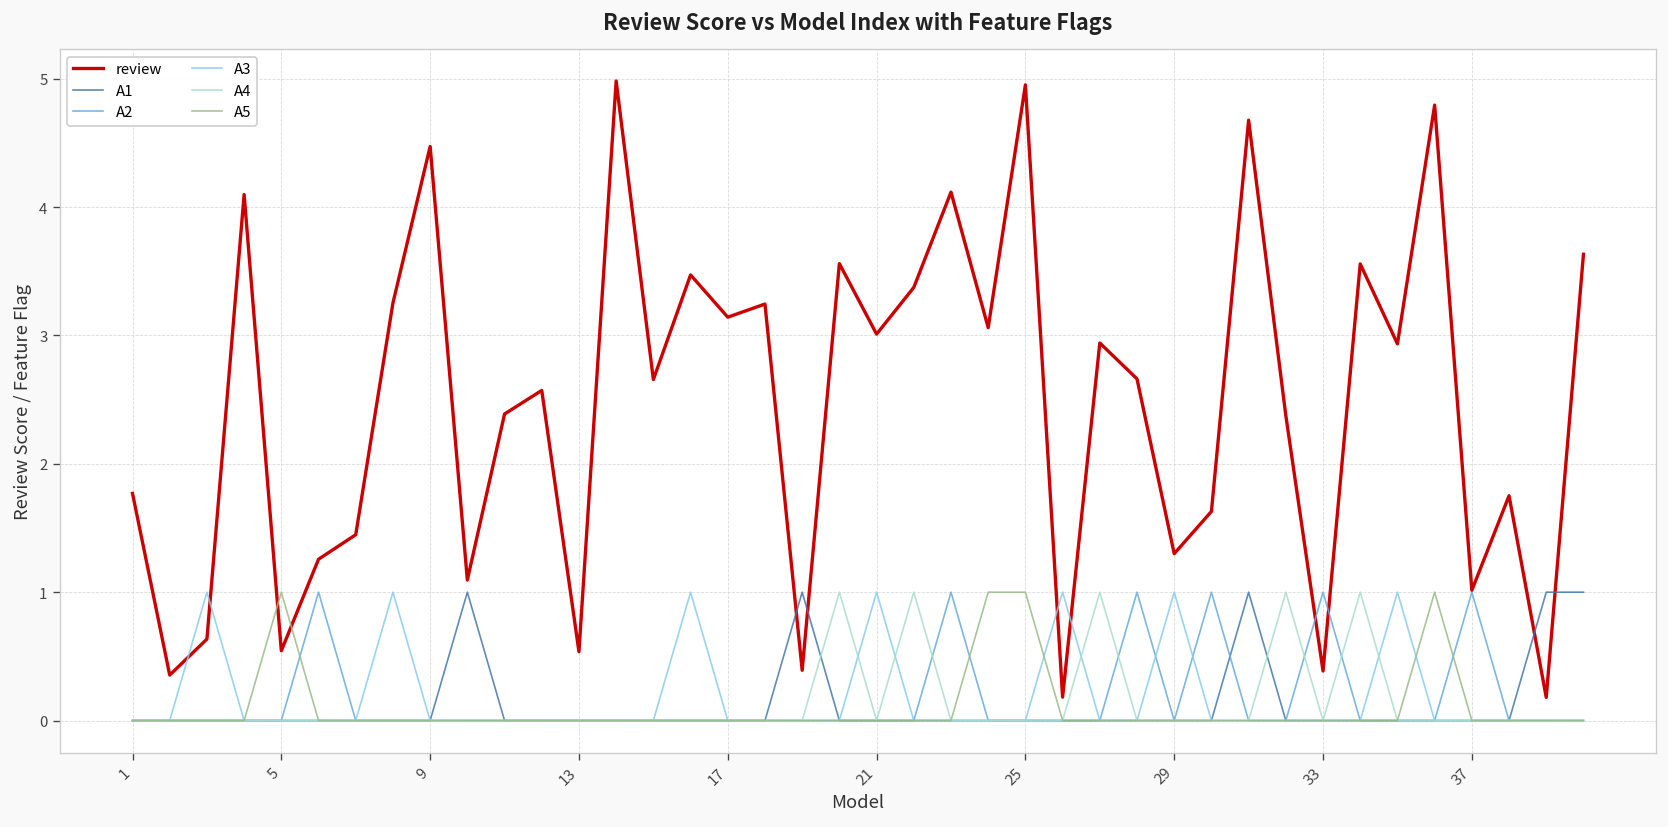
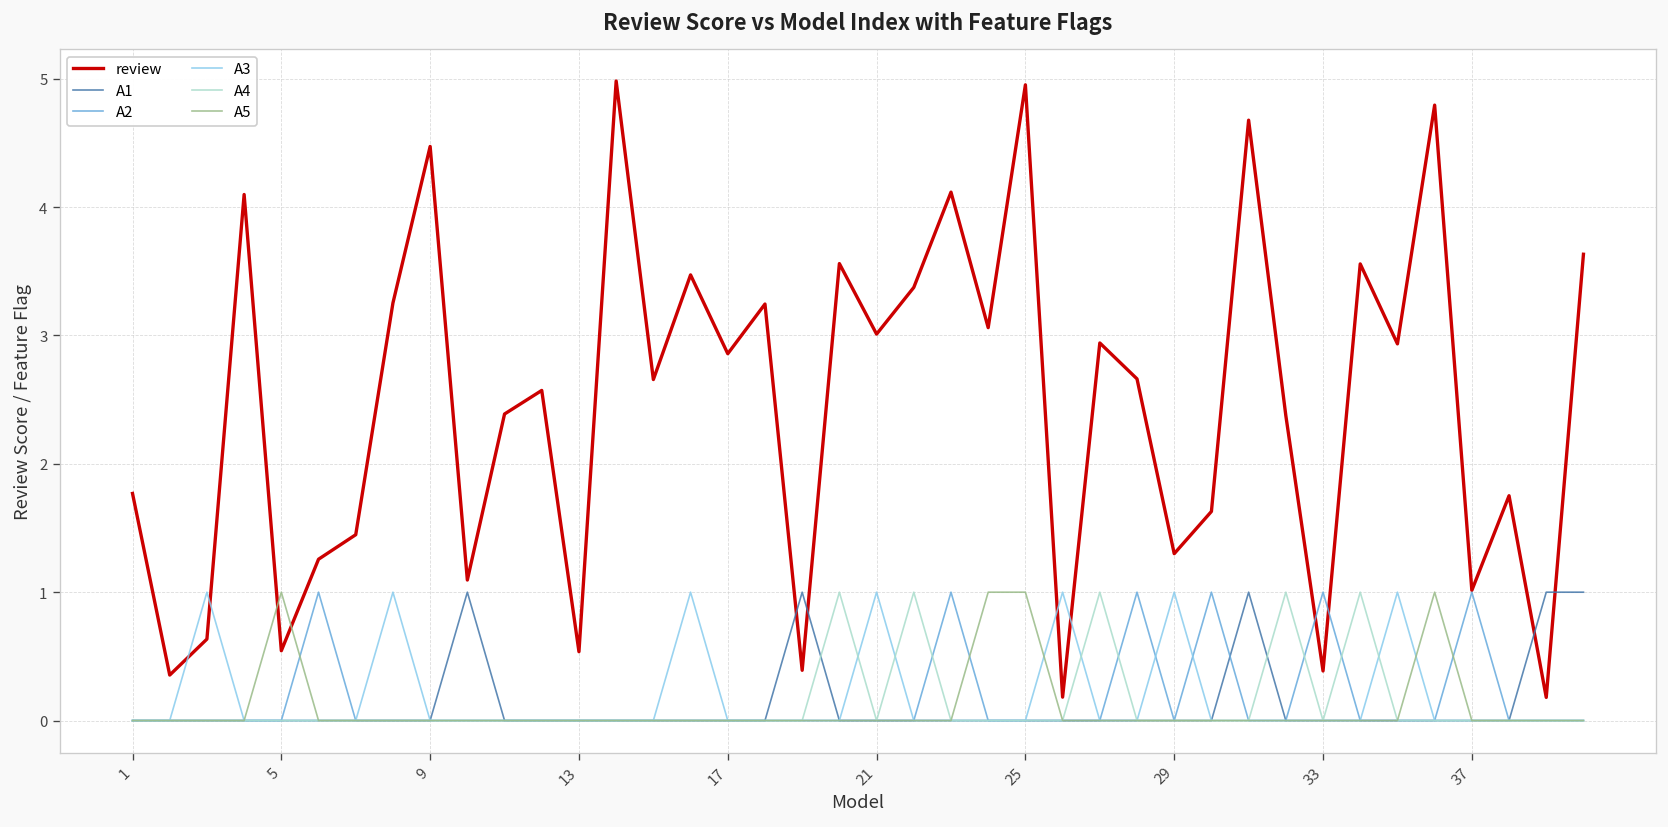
  {
    "review": {
      "1": 1.77,
      "5": 0.54,
      "9": 4.47,
      "13": 0.54,
-     "17": 3.14,
+     "17": 2.86,
      "21": 3.01,
      "25": 4.95,
      "29": 1.30,
      "33": 0.39
    },
    "A5": {
      "5": 1.00,
      "25": 1.00
    }
  }
